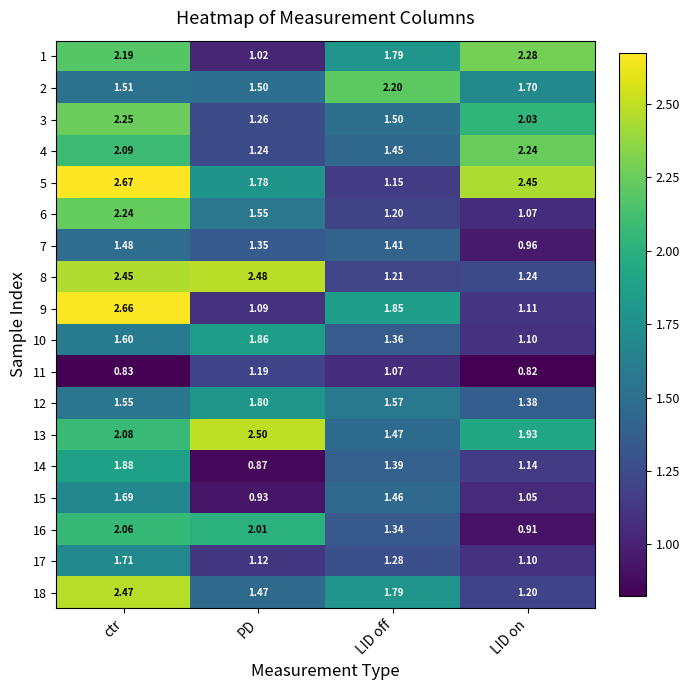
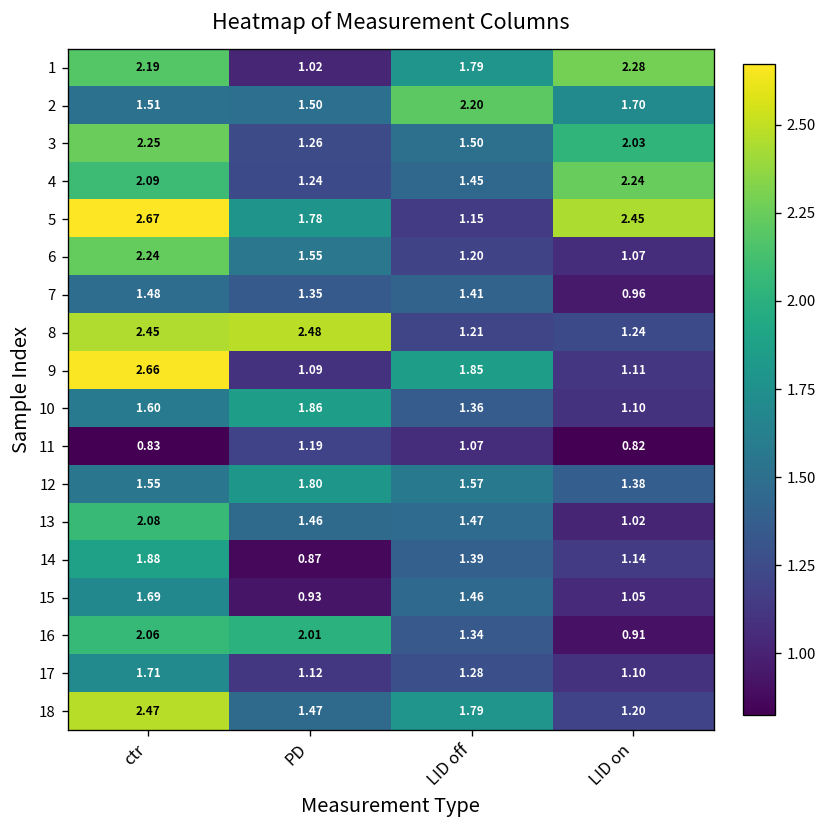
  {
    "1": {
      "ctr": 2.19,
      "PD": 1.02,
      "LID off": 1.79,
      "LID on": 2.28
    },
    "2": {
      "ctr": 1.51,
      "PD": 1.50,
      "LID off": 2.20,
      "LID on": 1.70
    },
    "3": {
      "ctr": 2.25,
      "PD": 1.26,
      "LID off": 1.50,
      "LID on": 2.03
    },
    "4": {
      "ctr": 2.09,
      "PD": 1.24,
      "LID off": 1.45,
      "LID on": 2.24
    },
    "5": {
      "ctr": 2.67,
      "PD": 1.78,
      "LID off": 1.15,
      "LID on": 2.45
    },
    "6": {
      "ctr": 2.24,
      "PD": 1.55,
      "LID off": 1.20,
      "LID on": 1.07
    },
    "7": {
      "ctr": 1.48,
      "PD": 1.35,
      "LID off": 1.41,
      "LID on": 0.96
    },
    "8": {
      "ctr": 2.45,
      "PD": 2.48,
      "LID off": 1.21,
      "LID on": 1.24
    },
    "9": {
      "ctr": 2.66,
      "PD": 1.09,
      "LID off": 1.85,
      "LID on": 1.11
    },
    "10": {
      "ctr": 1.60,
      "PD": 1.86,
      "LID off": 1.36,
      "LID on": 1.10
    },
    "11": {
      "ctr": 0.83,
      "PD": 1.19,
      "LID off": 1.07,
      "LID on": 0.82
    },
    "12": {
      "ctr": 1.55,
      "PD": 1.80,
      "LID off": 1.57,
      "LID on": 1.38
    },
    "13": {
      "ctr": 2.08,
-     "PD": 2.50,
+     "PD": 1.46,
      "LID off": 1.47,
-     "LID on": 1.93
+     "LID on": 1.02
    },
    "14": {
      "ctr": 1.88,
      "PD": 0.87,
      "LID off": 1.39,
      "LID on": 1.14
    },
    "15": {
      "ctr": 1.69,
      "PD": 0.93,
      "LID off": 1.46,
      "LID on": 1.05
    },
    "16": {
      "ctr": 2.06,
      "PD": 2.01,
      "LID off": 1.34,
      "LID on": 0.91
    },
    "17": {
      "ctr": 1.71,
      "PD": 1.12,
      "LID off": 1.28,
      "LID on": 1.10
    },
    "18": {
      "ctr": 2.47,
      "PD": 1.47,
      "LID off": 1.79,
      "LID on": 1.20
    }
  }
